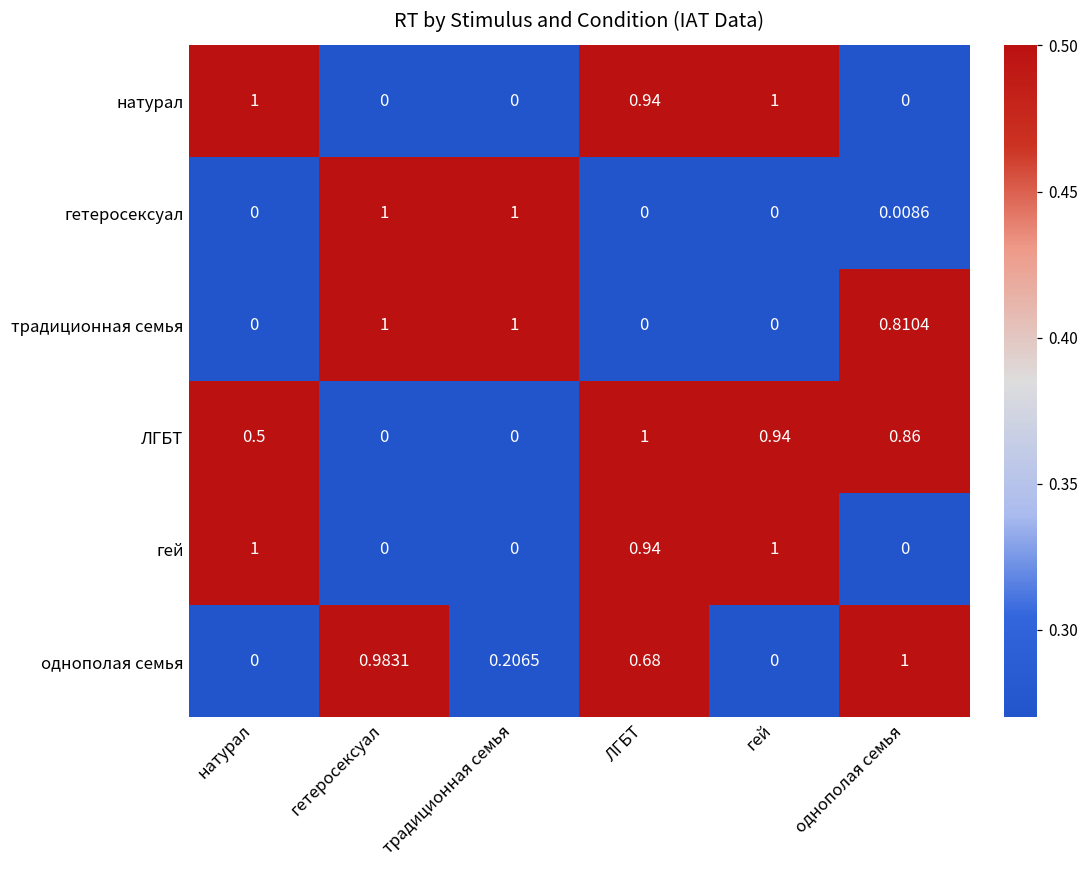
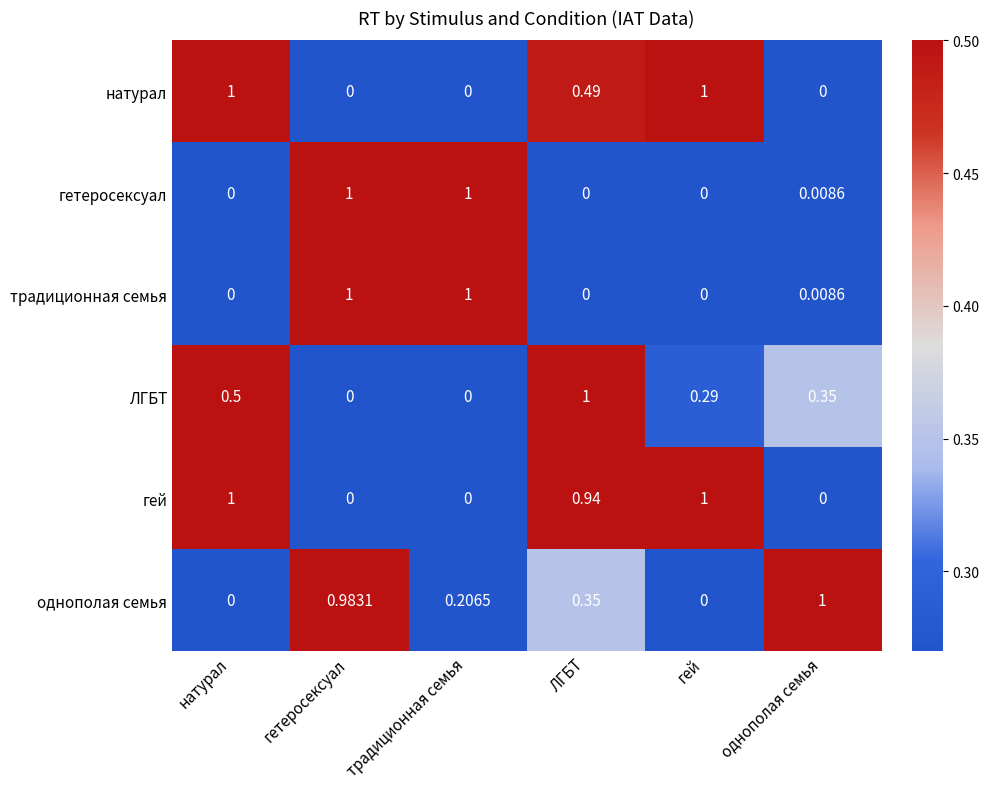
  {
    "натурал": {
      "натурал": 1,
      "гетеросексуал": 0,
      "традиционная семья": 0,
-     "ЛГБТ": 0.94,
+     "ЛГБТ": 0.49,
      "гей": 1,
      "однополая семья": 0
    },
    "гетеросексуал": {
      "натурал": 0,
      "гетеросексуал": 1,
      "традиционная семья": 1,
      "ЛГБТ": 0,
      "гей": 0,
      "однополая семья": 0.0086
    },
    "традиционная семья": {
      "натурал": 0,
      "гетеросексуал": 1,
      "традиционная семья": 1,
      "ЛГБТ": 0,
      "гей": 0,
-     "однополая семья": 0.8104
+     "однополая семья": 0.0086
    },
    "ЛГБТ": {
      "натурал": 0.5,
      "гетеросексуал": 0,
      "традиционная семья": 0,
      "ЛГБТ": 1,
-     "гей": 0.94,
-     "однополая семья": 0.86
+     "гей": 0.29,
+     "однополая семья": 0.35
    },
    "гей": {
      "натурал": 1,
      "гетеросексуал": 0,
      "традиционная семья": 0,
      "ЛГБТ": 0.94,
      "гей": 1,
      "однополая семья": 0
    },
    "однополая семья": {
      "натурал": 0,
      "гетеросексуал": 0.9831,
      "традиционная семья": 0.2065,
-     "ЛГБТ": 0.68,
+     "ЛГБТ": 0.35,
      "гей": 0,
      "однополая семья": 1
    }
  }
